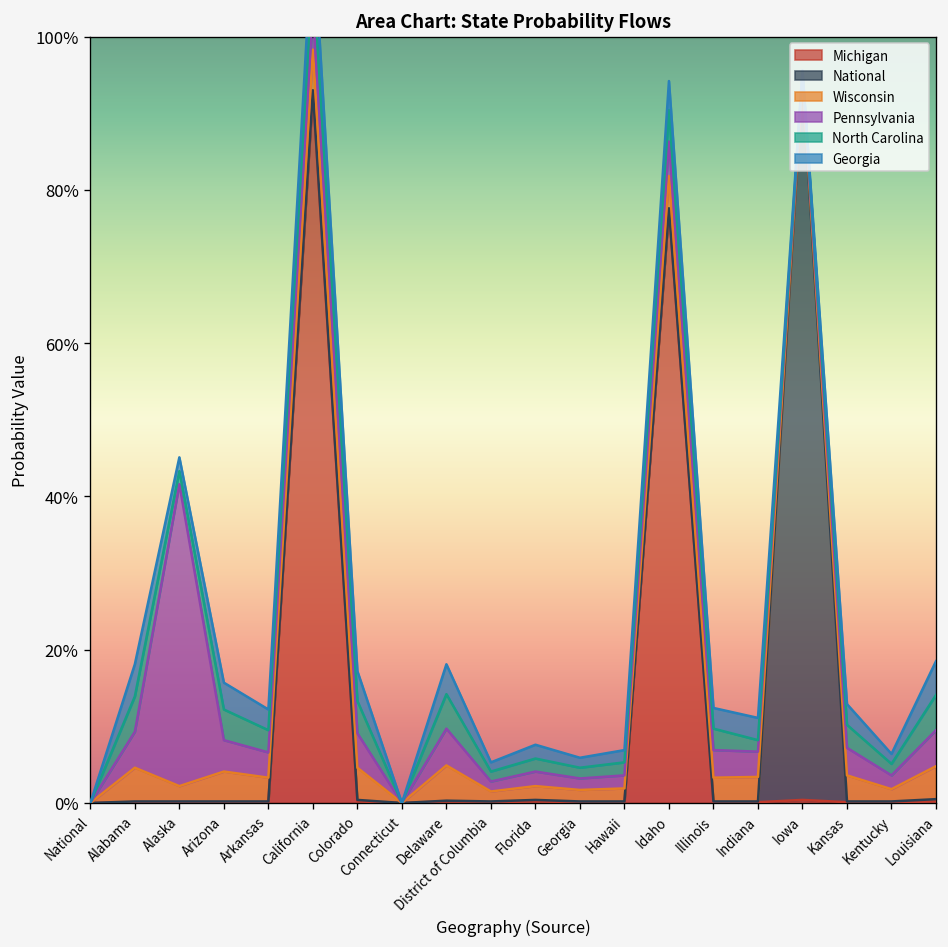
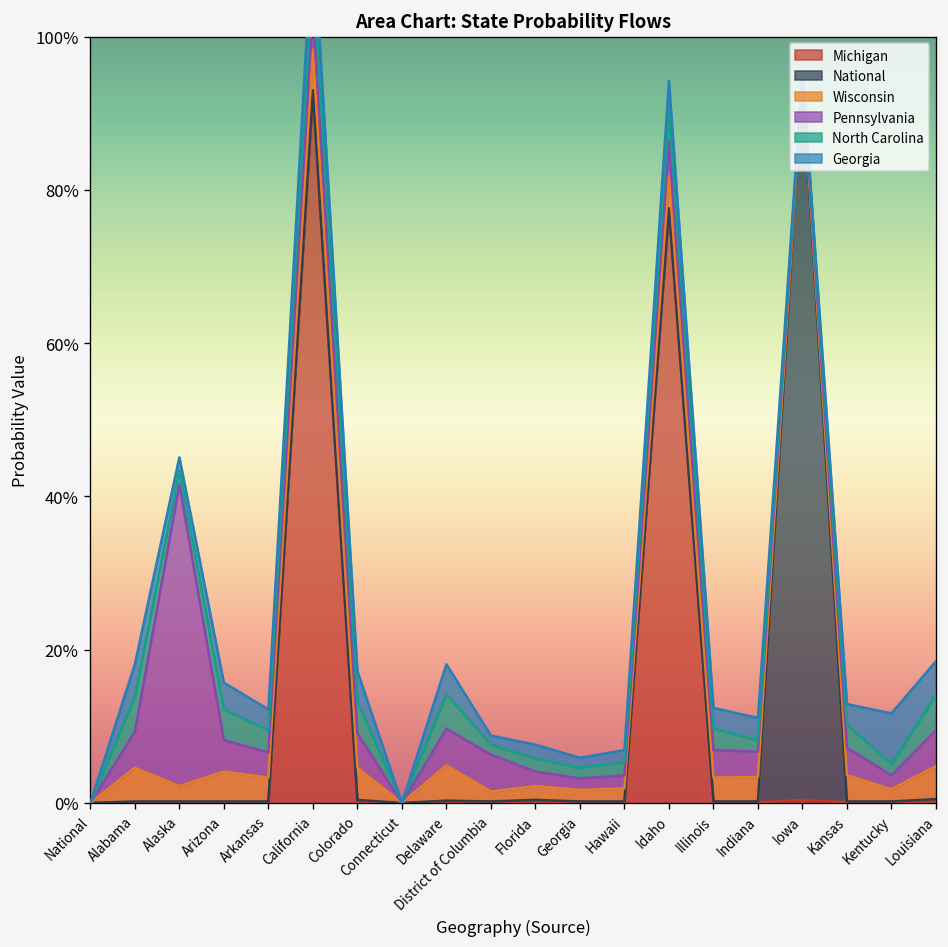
  {
    "Michigan": {
      "Iowa": "0%"
    },
    "Wisconsin": {
      "Alabama": "4%",
      "Alaska": "2%",
      "Arizona": "4%",
      "Arkansas": "3%",
      "California": "5%",
      "Colorado": "4%",
      "Delaware": "5%",
      "District of Columbia": "1%",
      "Florida": "2%",
      "Georgia": "2%",
      "Hawaii": "2%",
      "Idaho": "4%",
      "Illinois": "3%",
      "Indiana": "3%",
      "Kansas": "3%",
      "Kentucky": "2%",
      "Louisiana": "4%"
    },
    "Pennsylvania": {
      "Alabama": "5%",
      "Alaska": "39%",
      "Arizona": "4%",
      "Arkansas": "3%",
      "Colorado": "5%",
      "Delaware": "5%",
-     "District of Columbia": "1%",
+     "District of Columbia": "5%",
      "Florida": "2%",
      "Georgia": "2%",
      "Hawaii": "2%",
      "Idaho": "5%",
      "Illinois": "4%",
      "Indiana": "3%",
      "Kansas": "4%",
      "Kentucky": "2%",
      "Louisiana": "5%"
    },
    "North Carolina": {
      "Alabama": "5%",
      "Alaska": "2%",
      "Arizona": "4%",
      "Arkansas": "3%",
      "Colorado": "4%",
      "Delaware": "5%",
      "District of Columbia": "1%",
      "Florida": "2%",
      "Georgia": "1%",
      "Hawaii": "2%",
      "Idaho": "4%",
      "Illinois": "3%",
      "Indiana": "2%",
      "Kansas": "3%",
      "Kentucky": "2%",
      "Louisiana": "5%"
    },
    "Georgia": {
      "Alabama": "4%",
      "Alaska": "2%",
      "Arizona": "4%",
      "Arkansas": "3%",
      "Colorado": "4%",
      "Delaware": "4%",
      "District of Columbia": "1%",
      "Florida": "2%",
      "Georgia": "1%",
      "Hawaii": "2%",
      "Idaho": "4%",
      "Illinois": "3%",
      "Indiana": "3%",
      "Kansas": "3%",
-     "Kentucky": "1%",
+     "Kentucky": "7%",
      "Louisiana": "4%"
    }
  }
